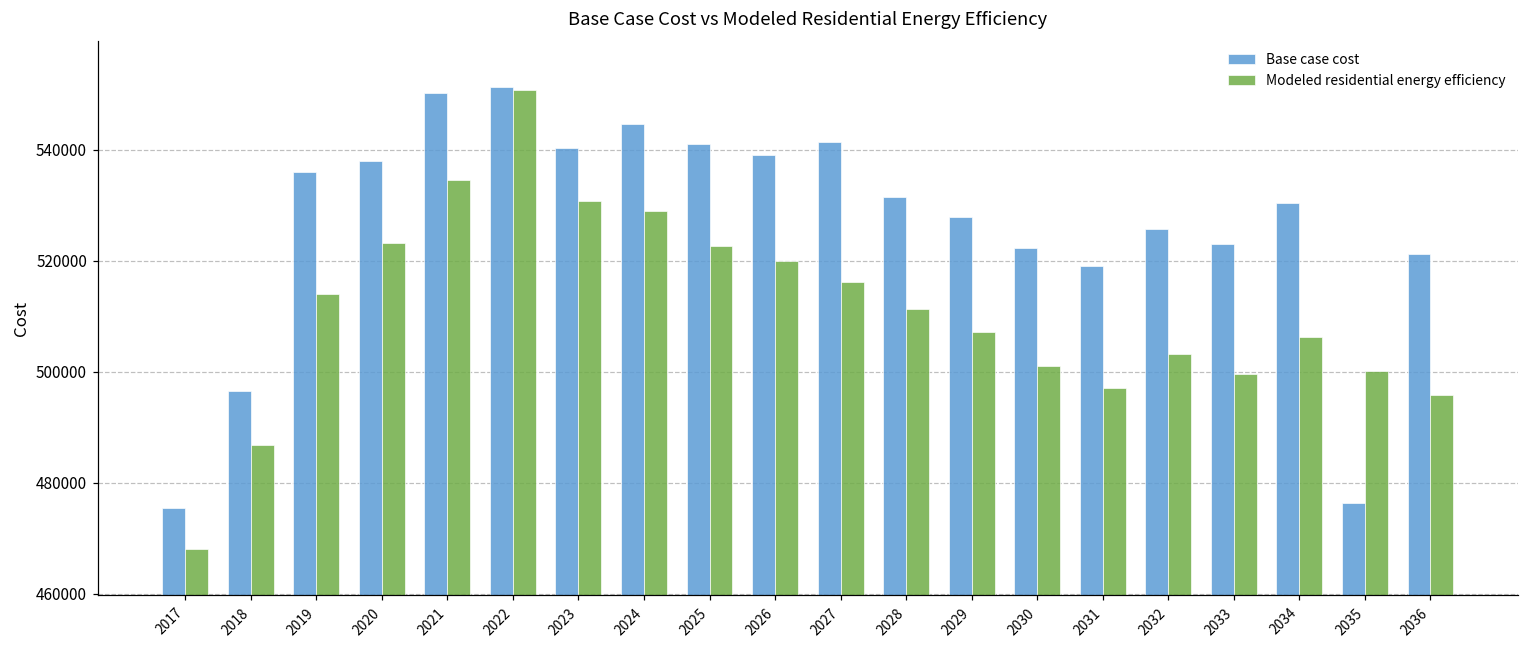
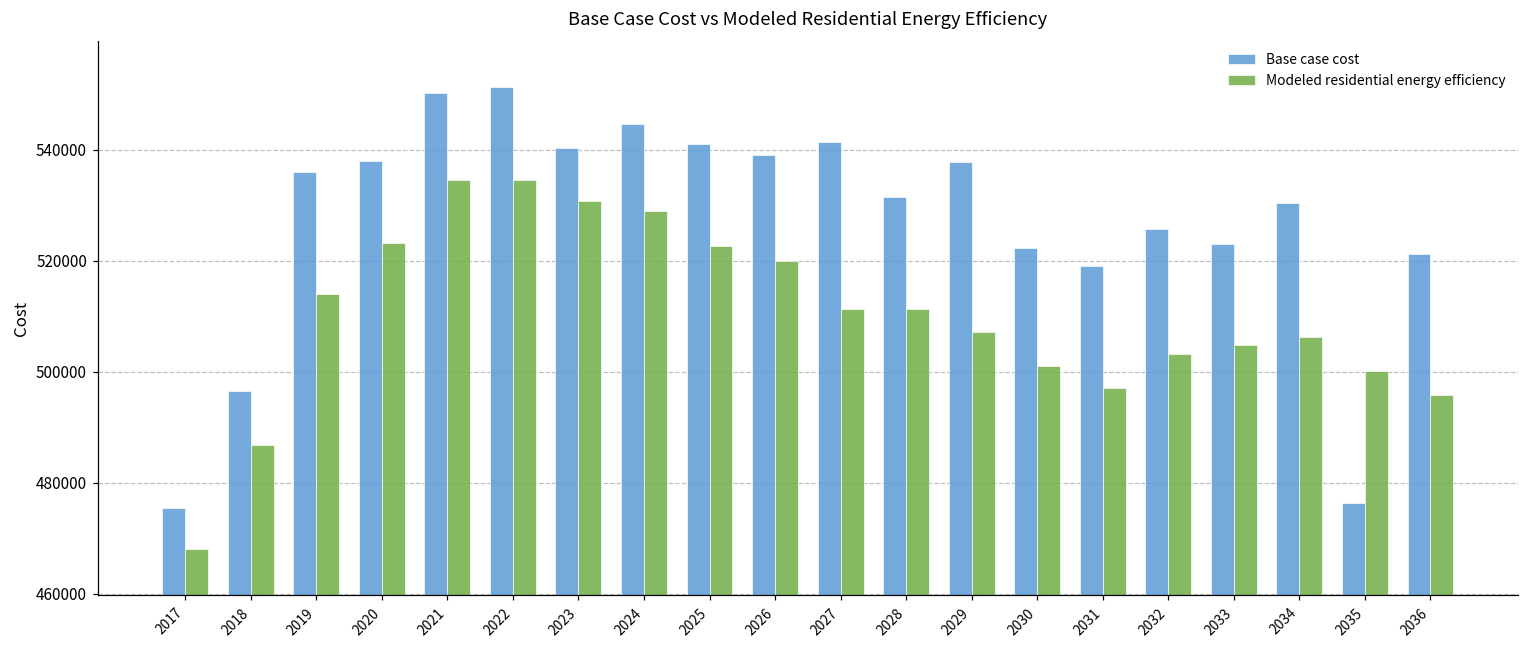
  {
    "Base case cost": {
      "2017": 476000,
      "2018": 497000,
      "2019": 536000,
      "2020": 538000,
      "2021": 550000,
      "2022": 551000,
      "2023": 540000,
      "2024": 545000,
      "2025": 541000,
      "2026": 539000,
      "2027": 541000,
      "2028": 532000,
-     "2029": 528000,
+     "2029": 538000,
      "2030": 522000,
      "2031": 519000,
      "2032": 526000,
      "2033": 523000,
      "2034": 531000,
      "2035": 476000,
      "2036": 521000
    },
    "Modeled residential energy efficiency": {
      "2017": 468000,
      "2018": 487000,
      "2019": 514000,
      "2020": 523000,
      "2021": 534000,
-     "2022": 551000,
+     "2022": 535000,
      "2023": 531000,
      "2024": 529000,
      "2025": 523000,
      "2026": 520000,
-     "2027": 516000,
+     "2027": 511000,
      "2028": 511000,
      "2029": 507000,
      "2030": 501000,
      "2031": 497000,
      "2032": 503000,
-     "2033": 500000,
+     "2033": 505000,
      "2034": 506000,
      "2035": 500000,
      "2036": 496000
    }
  }
